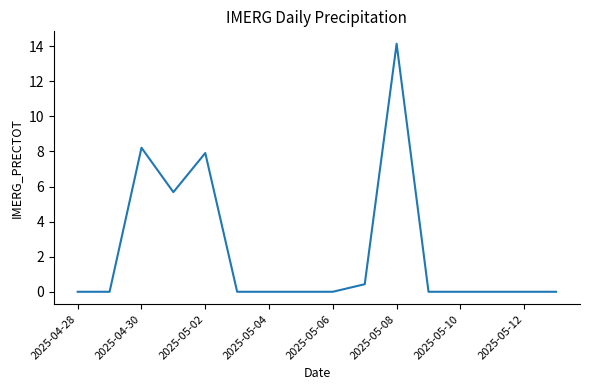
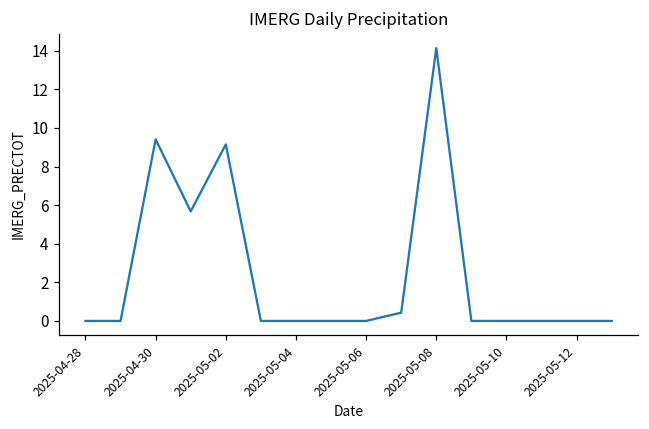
  {
    "2025-04-28": 0.0,
-   "2025-04-30": 8.2,
-   "2025-05-02": 7.9,
+   "2025-04-30": 9.4,
+   "2025-05-02": 9.2,
    "2025-05-04": 0.0,
    "2025-05-06": 0.0,
    "2025-05-08": 14.1,
    "2025-05-10": 0.0,
    "2025-05-12": 0.0
  }
